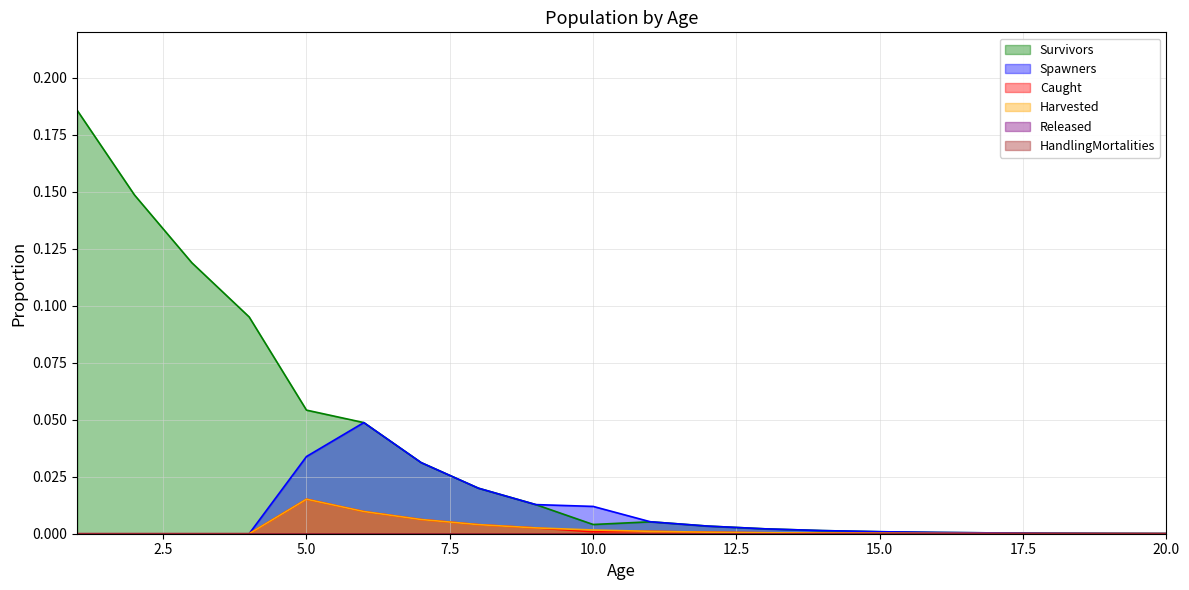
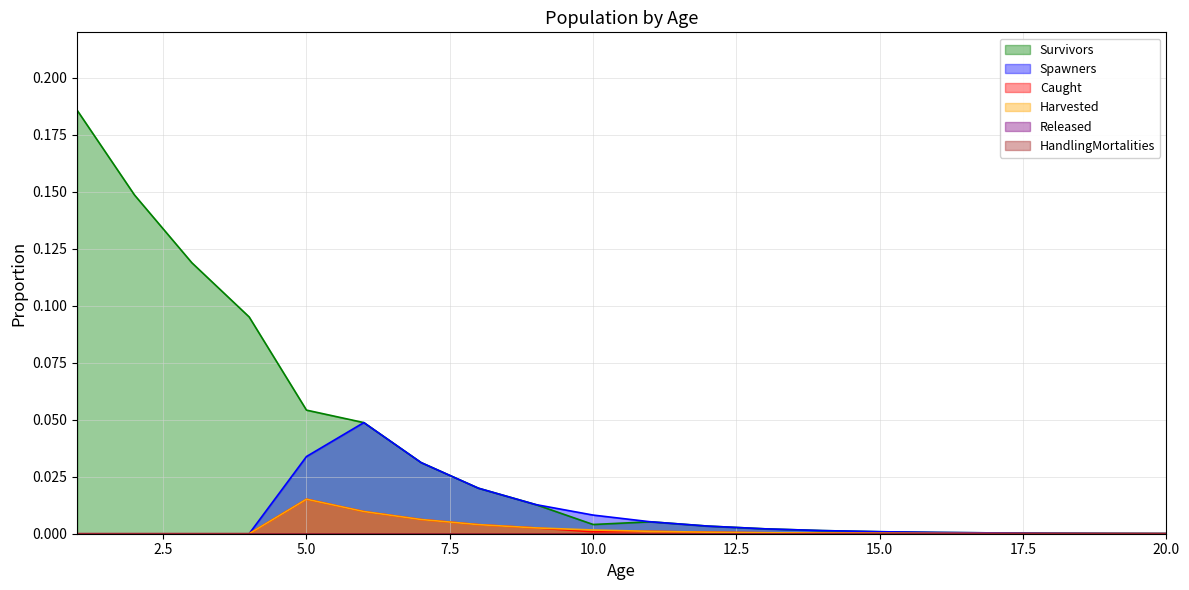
  {
    "Survivors": {
      "5.0": 0.054,
      "10.0": 0.004
    },
    "Spawners": {
      "5.0": 0.034,
-     "10.0": 0.012
+     "10.0": 0.008
    },
    "HandlingMortalities": {
      "5.0": 0.000
    }
  }
